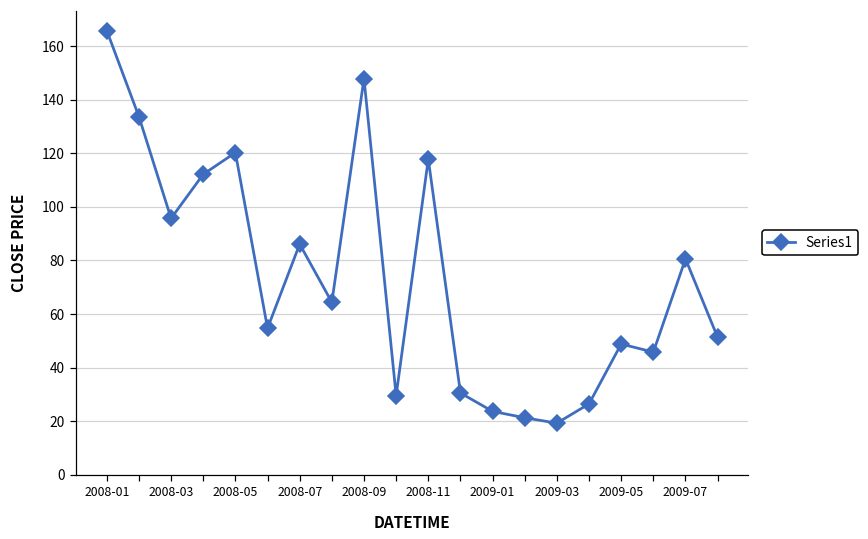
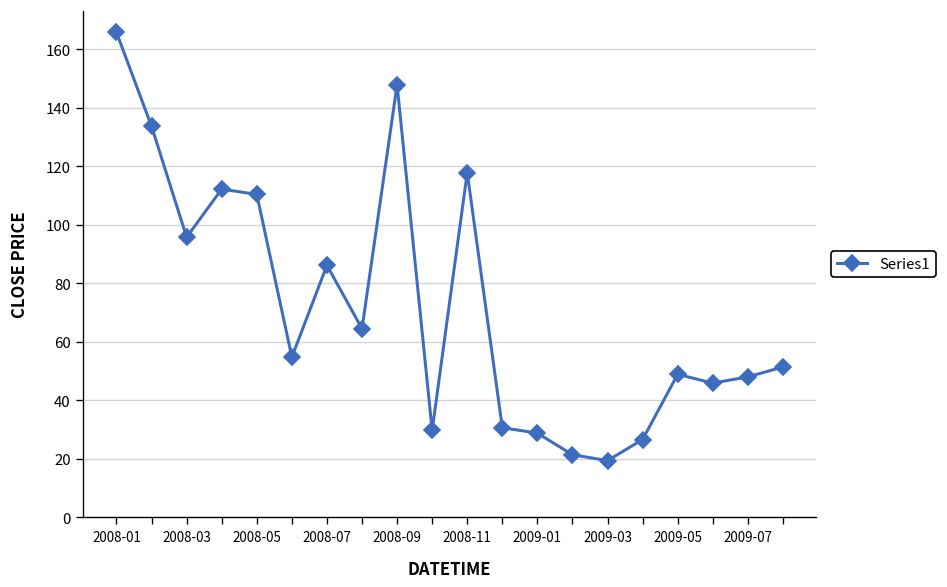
  {
    "2008-01": 166,
    "2008-03": 96,
-   "2008-05": 120,
+   "2008-05": 110,
    "2008-07": 86,
    "2008-09": 148,
    "2008-11": 118,
-   "2009-01": 24,
+   "2009-01": 29,
    "2009-03": 19,
    "2009-05": 49,
-   "2009-07": 81
+   "2009-07": 48
  }
